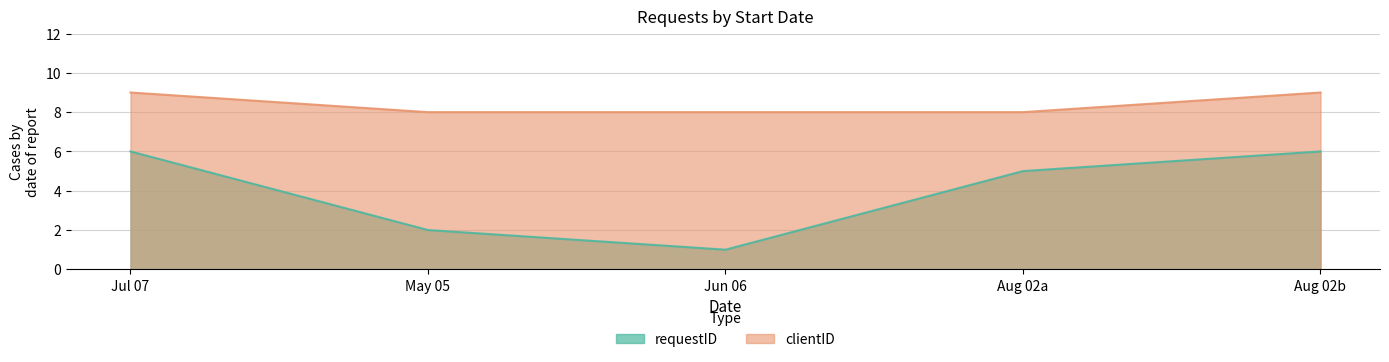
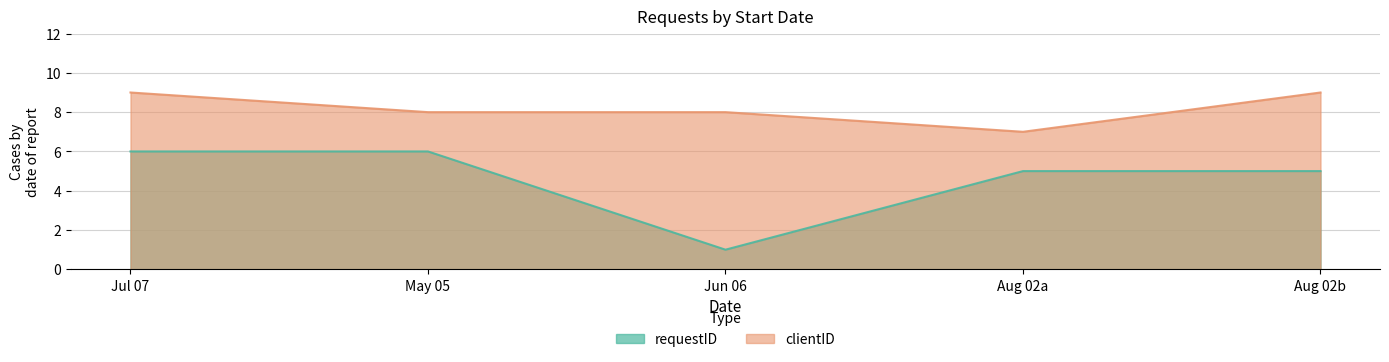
  {
    "requestID": {
      "Jul 07": 6,
-     "May 05": 2,
+     "May 05": 6,
      "Jun 06": 1,
      "Aug 02a": 5,
-     "Aug 02b": 6
+     "Aug 02b": 5
    },
    "clientID": {
      "Jul 07": 9,
      "May 05": 8,
      "Jun 06": 8,
-     "Aug 02a": 8,
+     "Aug 02a": 7,
      "Aug 02b": 9
    }
  }
